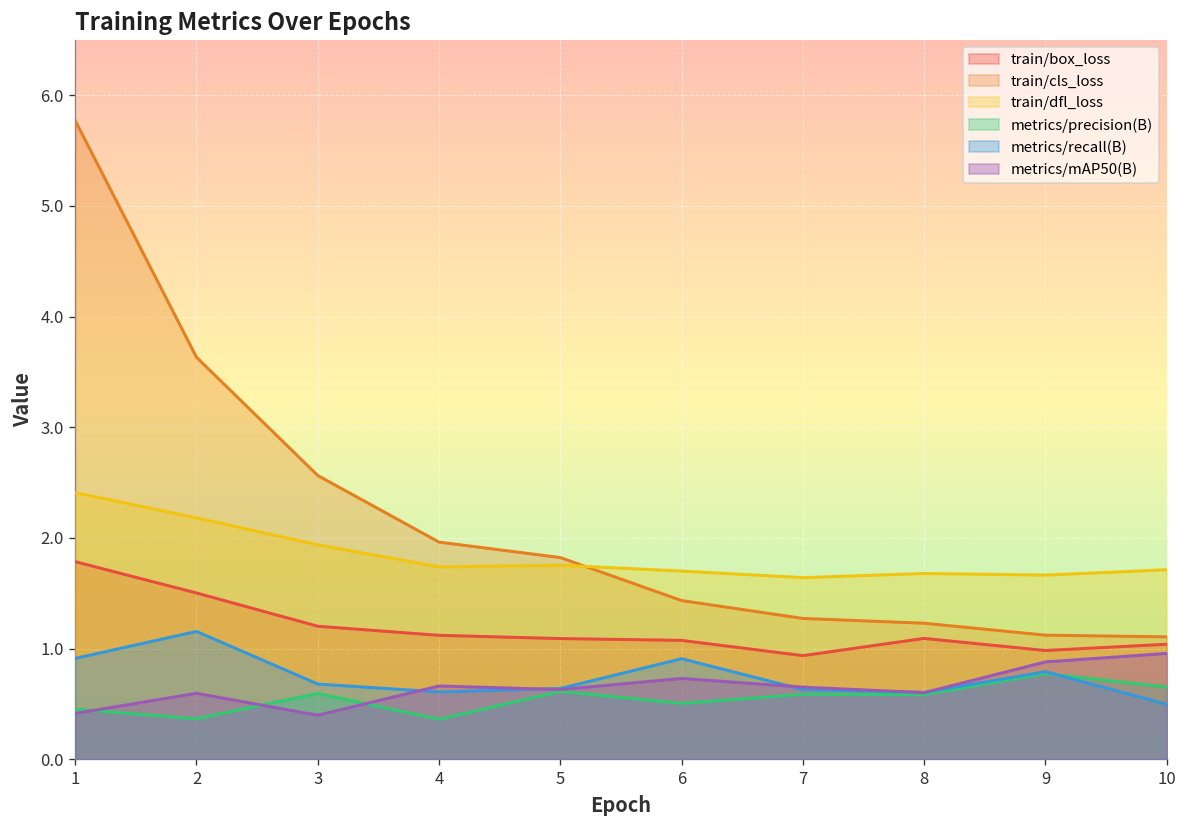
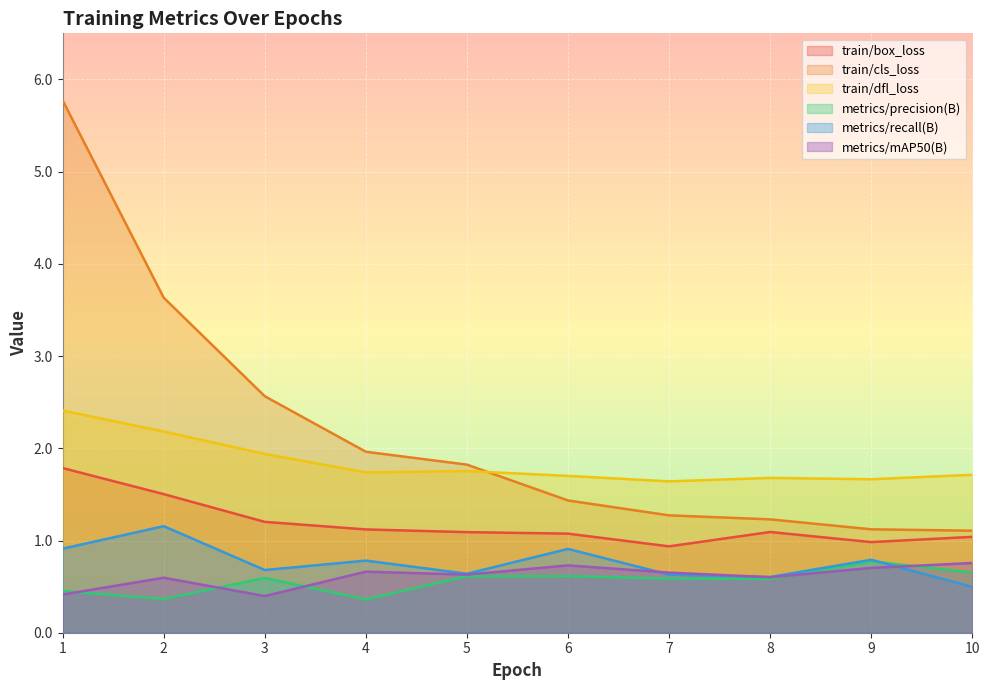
  {
    "metrics/precision(B)": {
      "1": 0.5,
      "2": 0.4,
      "3": 0.6,
      "4": 0.4,
-     "6": 0.5,
+     "6": 0.6,
      "7": 0.6,
      "10": 0.7
    },
    "metrics/recall(B)": {
      "1": 0.9,
      "2": 1.2,
      "3": 0.7,
-     "4": 0.6,
+     "4": 0.8,
      "6": 0.9,
      "10": 0.5
    },
    "metrics/mAP50(B)": {
      "1": 0.4,
      "2": 0.6,
      "3": 0.4,
      "4": 0.7,
      "6": 0.7,
-     "9": 0.9,
-     "10": 1.0
+     "9": 0.7,
+     "10": 0.8
    }
  }
